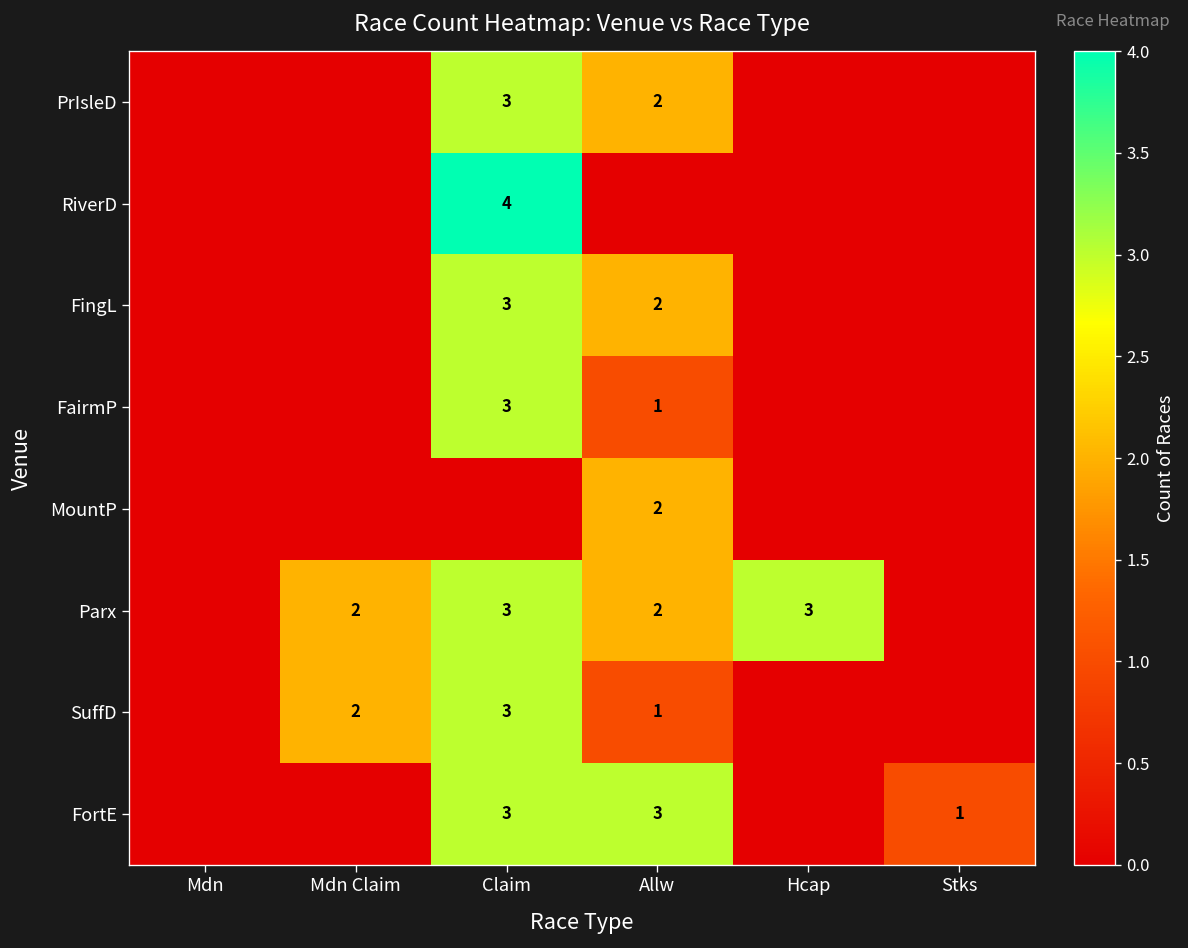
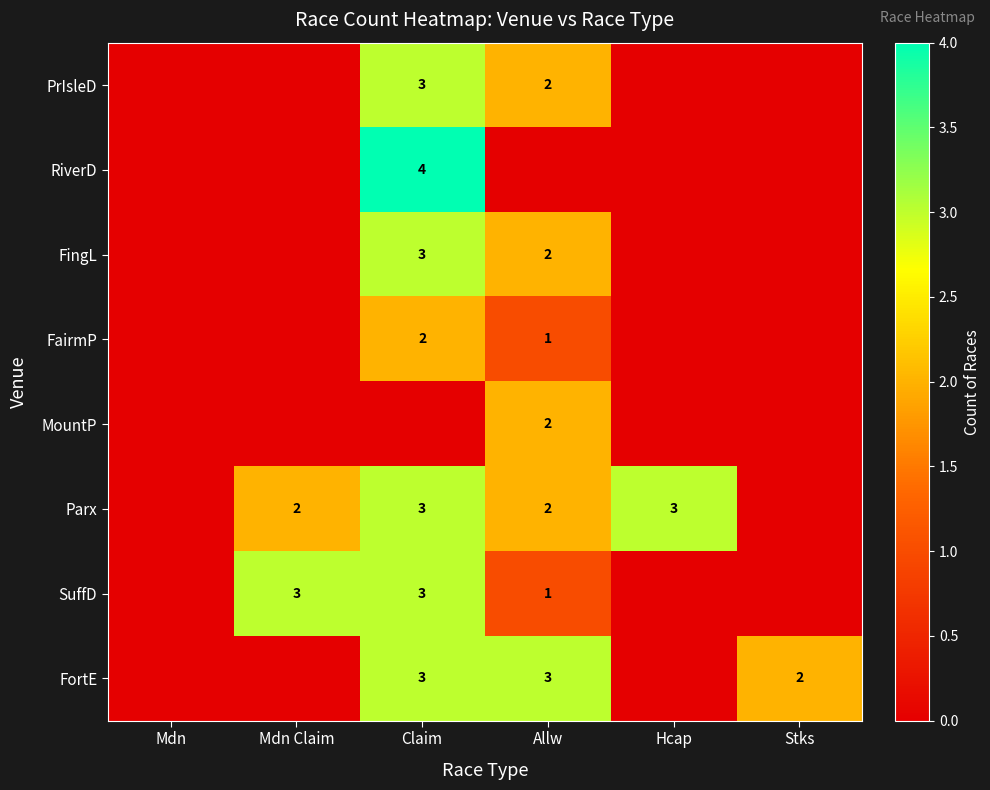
  {
    "PrIsleD": {
      "Claim": 3,
      "Allw": 2
    },
    "RiverD": {
      "Claim": 4
    },
    "FingL": {
      "Claim": 3,
      "Allw": 2
    },
    "FairmP": {
-     "Claim": 3,
+     "Claim": 2,
      "Allw": 1
    },
    "MountP": {
      "Allw": 2
    },
    "Parx": {
      "Mdn Claim": 2,
      "Claim": 3,
      "Allw": 2,
      "Hcap": 3
    },
    "SuffD": {
-     "Mdn Claim": 2,
+     "Mdn Claim": 3,
      "Claim": 3,
      "Allw": 1
    },
    "FortE": {
      "Claim": 3,
      "Allw": 3,
-     "Stks": 1
+     "Stks": 2
    }
  }
